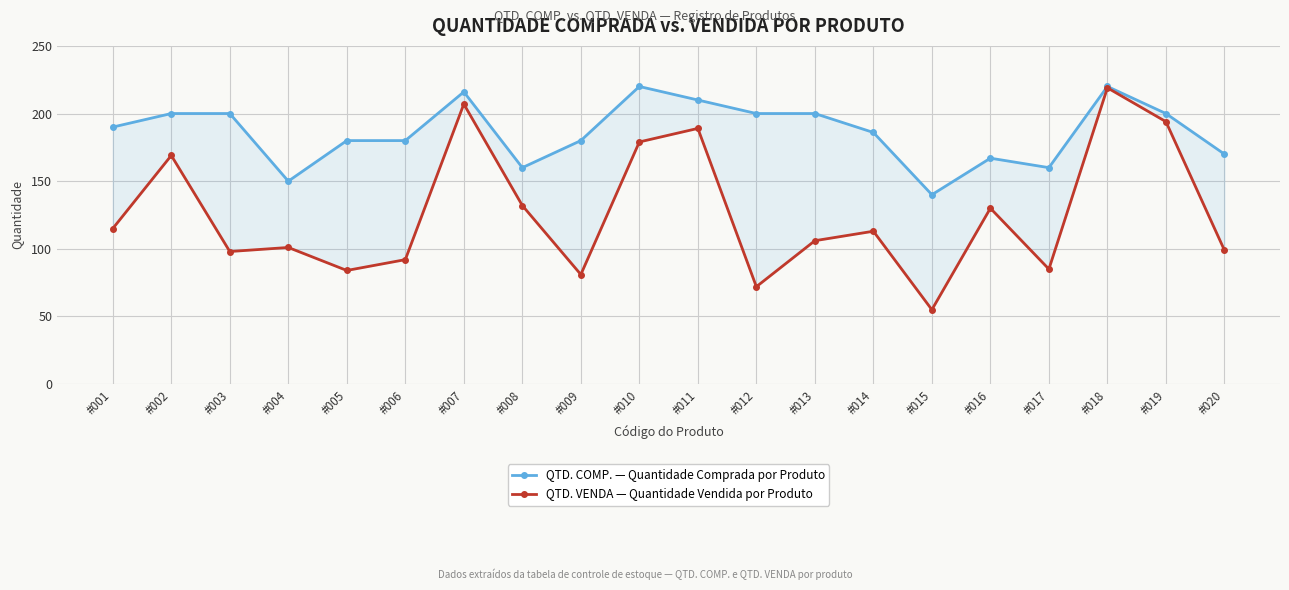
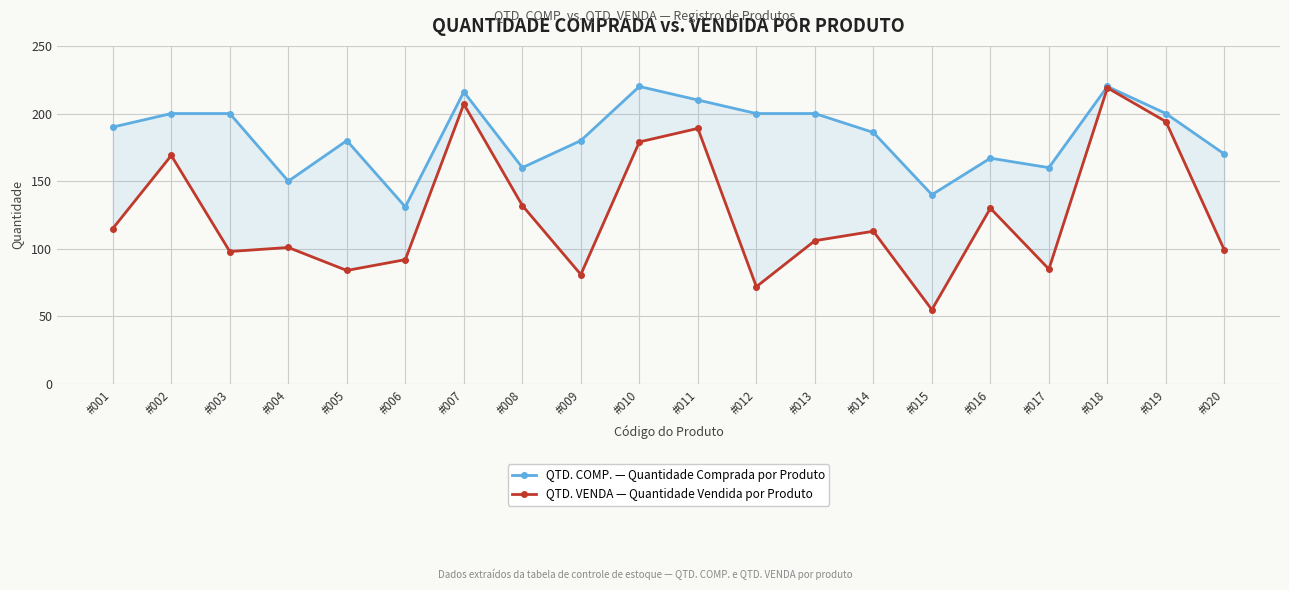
  {
    "QTD. COMP. — Quantidade Comprada por Produto": {
      "#001": 190,
      "#002": 200,
      "#003": 200,
      "#004": 150,
      "#005": 180,
-     "#006": 180,
+     "#006": 131,
      "#007": 216,
      "#008": 160,
      "#009": 180,
      "#010": 220,
      "#011": 210,
      "#012": 200,
      "#013": 200,
      "#014": 186,
      "#015": 140,
      "#016": 167,
      "#017": 160,
      "#019": 200,
      "#020": 170
    },
    "QTD. VENDA — Quantidade Vendida por Produto": {
      "#001": 115,
      "#002": 169,
      "#003": 98,
      "#004": 101,
      "#005": 84,
      "#006": 92,
      "#007": 207,
      "#008": 132,
      "#009": 81,
      "#010": 179,
      "#011": 189,
      "#012": 72,
      "#013": 106,
      "#014": 113,
      "#015": 55,
      "#016": 130,
      "#017": 85,
      "#019": 194,
      "#020": 99
    }
  }
